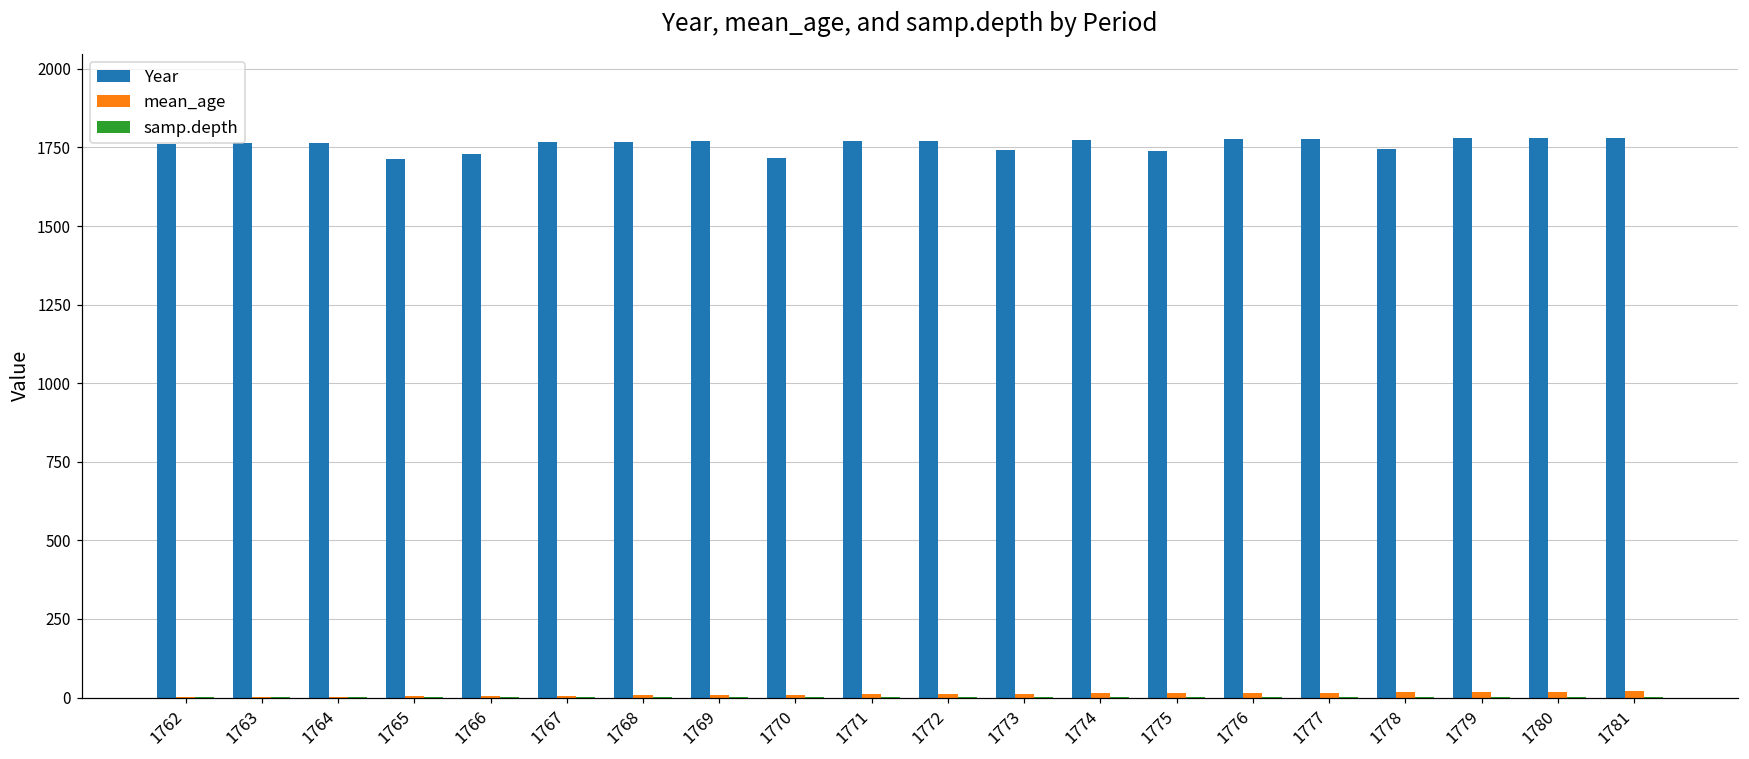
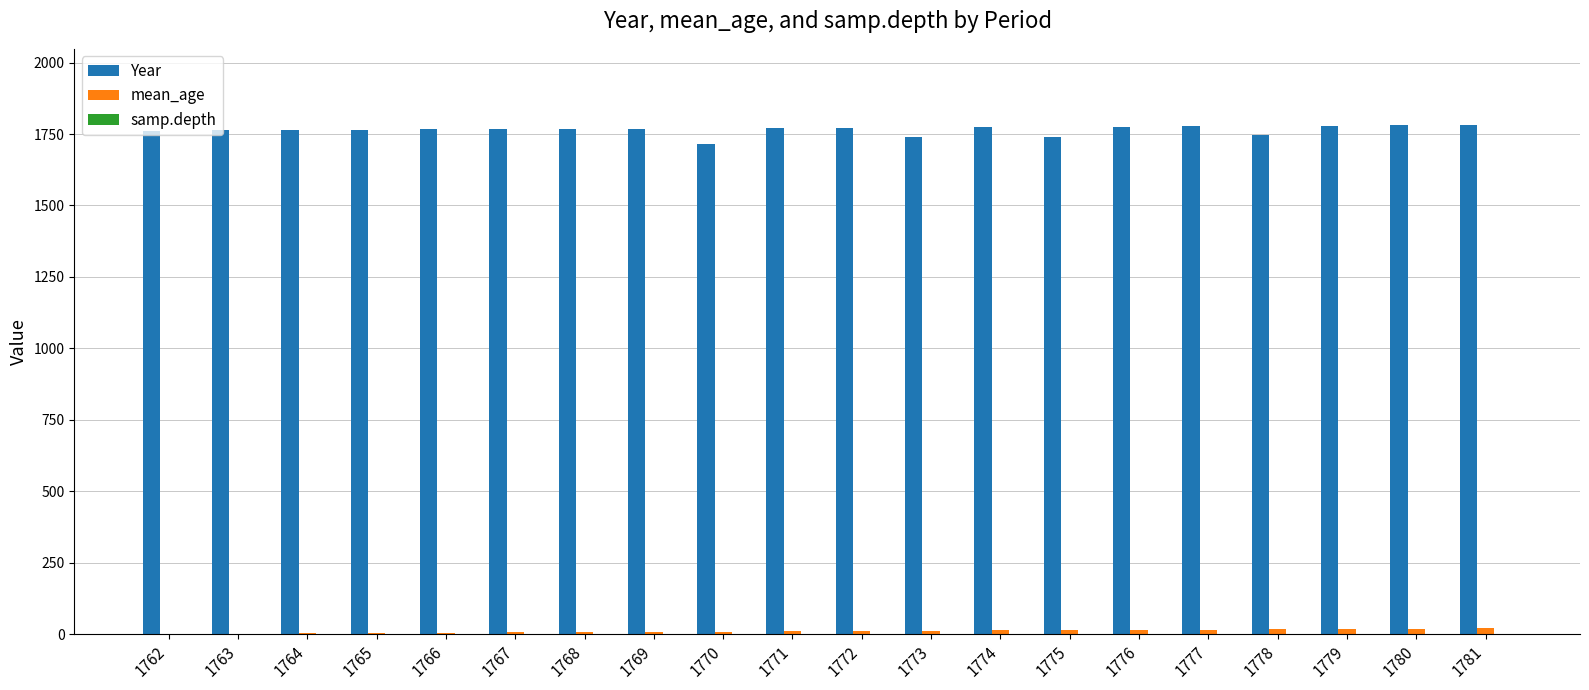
  {
    "Year": {
      "1764": 1760,
-     "1765": 1710,
-     "1766": 1730,
+     "1765": 1770,
+     "1766": 1770,
      "1767": 1770,
      "1768": 1770,
      "1769": 1770,
      "1770": 1720,
      "1771": 1770,
      "1772": 1770,
      "1773": 1740,
      "1774": 1770,
      "1775": 1740,
      "1776": 1780,
      "1777": 1780,
      "1778": 1750,
      "1779": 1780,
      "1780": 1780,
      "1781": 1780
    },
    "mean_age": {
      "1770": 10,
      "1771": 10,
      "1772": 10,
      "1773": 10,
      "1774": 10,
      "1775": 10,
      "1776": 20,
      "1777": 20,
      "1778": 20,
      "1779": 20,
      "1780": 20,
      "1781": 20
    }
  }
